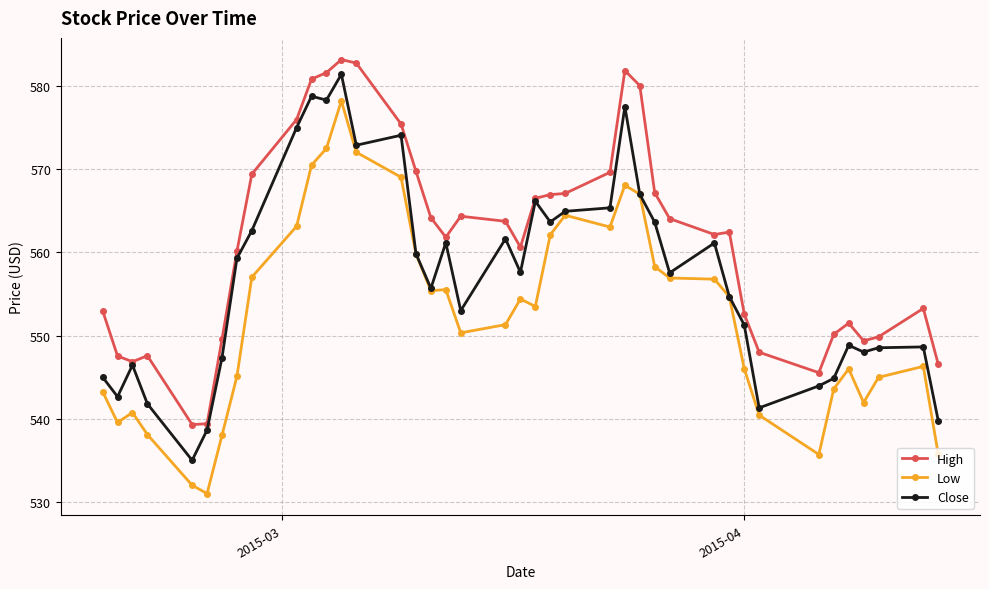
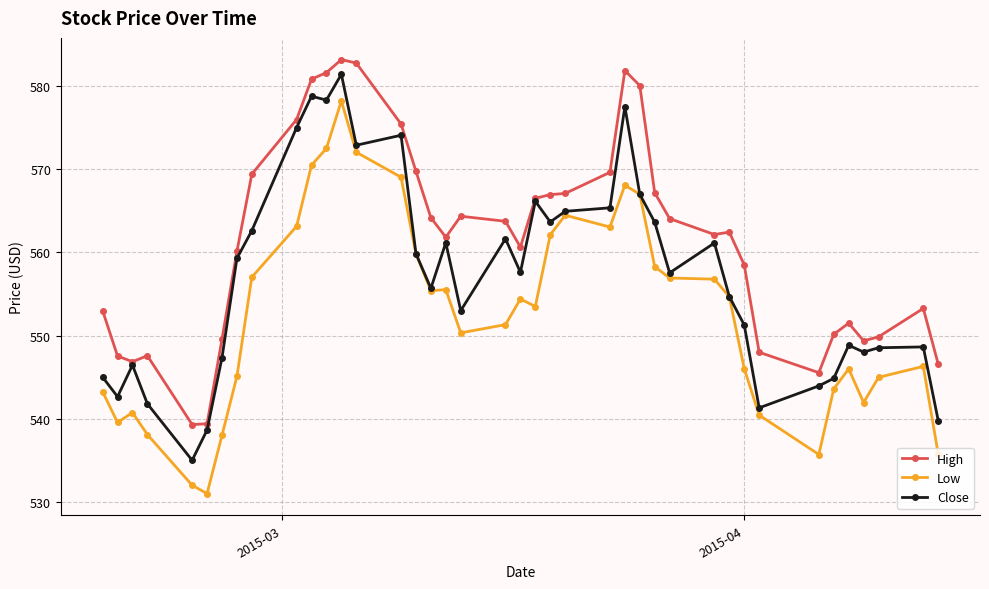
  {
    "High": {
-     "2015-04": 553
+     "2015-04": 559
    },
    "Low": {
      "2015-04": 546
    },
    "Close": {
      "2015-04": 551
    }
  }
